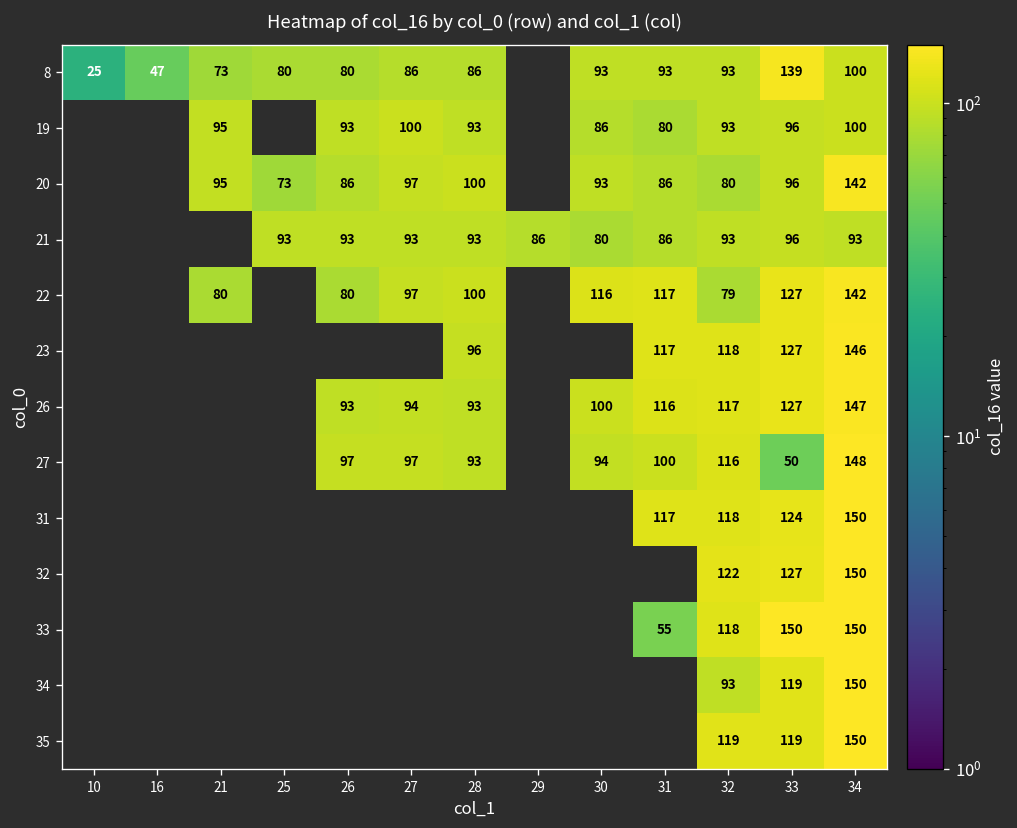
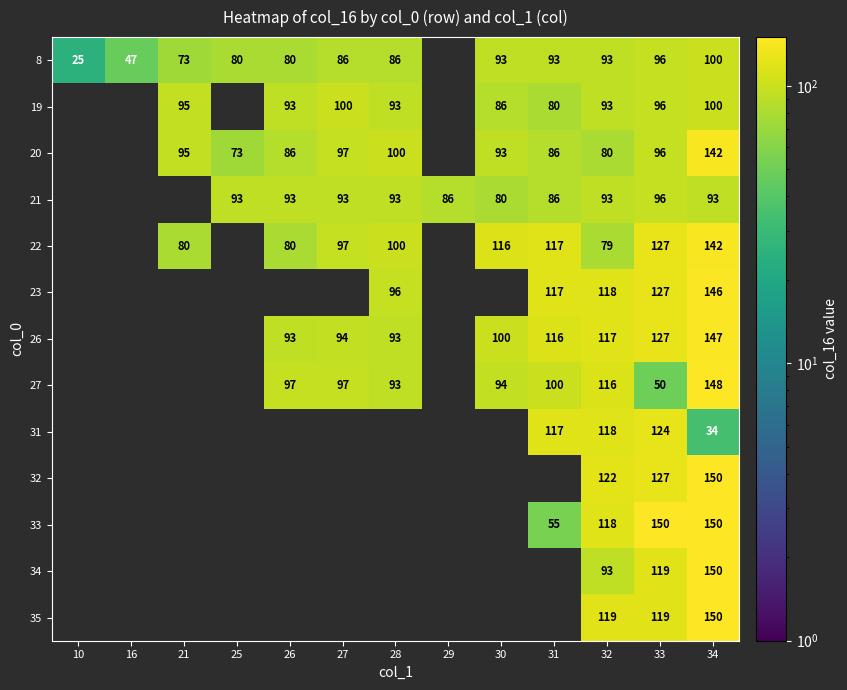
  {
    "8": {
      "10": 25,
      "16": 47,
      "21": 73,
      "25": 80,
      "26": 80,
      "27": 86,
      "28": 86,
      "30": 93,
      "31": 93,
      "32": 93,
-     "33": 139,
+     "33": 96,
      "34": 100
    },
    "19": {
      "21": 95,
      "26": 93,
      "27": 100,
      "28": 93,
      "30": 86,
      "31": 80,
      "32": 93,
      "33": 96,
      "34": 100
    },
    "20": {
      "21": 95,
      "25": 73,
      "26": 86,
      "27": 97,
      "28": 100,
      "30": 93,
      "31": 86,
      "32": 80,
      "33": 96,
      "34": 142
    },
    "21": {
      "25": 93,
      "26": 93,
      "27": 93,
      "28": 93,
      "29": 86,
      "30": 80,
      "31": 86,
      "32": 93,
      "33": 96,
      "34": 93
    },
    "22": {
      "21": 80,
      "26": 80,
      "27": 97,
      "28": 100,
      "30": 116,
      "31": 117,
      "32": 79,
      "33": 127,
      "34": 142
    },
    "23": {
      "28": 96,
      "31": 117,
      "32": 118,
      "33": 127,
      "34": 146
    },
    "26": {
      "26": 93,
      "27": 94,
      "28": 93,
      "30": 100,
      "31": 116,
      "32": 117,
      "33": 127,
      "34": 147
    },
    "27": {
      "26": 97,
      "27": 97,
      "28": 93,
      "30": 94,
      "31": 100,
      "32": 116,
      "33": 50,
      "34": 148
    },
    "31": {
      "31": 117,
      "32": 118,
      "33": 124,
-     "34": 150
+     "34": 34
    },
    "32": {
      "32": 122,
      "33": 127,
      "34": 150
    },
    "33": {
      "31": 55,
      "32": 118,
      "33": 150,
      "34": 150
    },
    "34": {
      "32": 93,
      "33": 119,
      "34": 150
    },
    "35": {
      "32": 119,
      "33": 119,
      "34": 150
    }
  }
